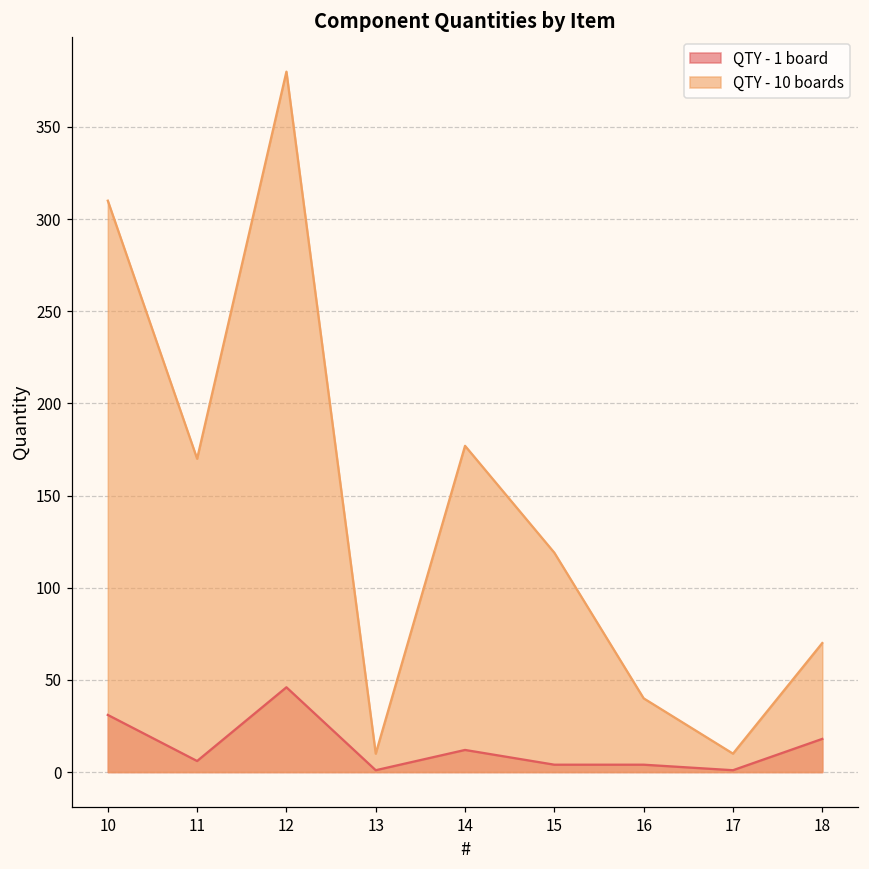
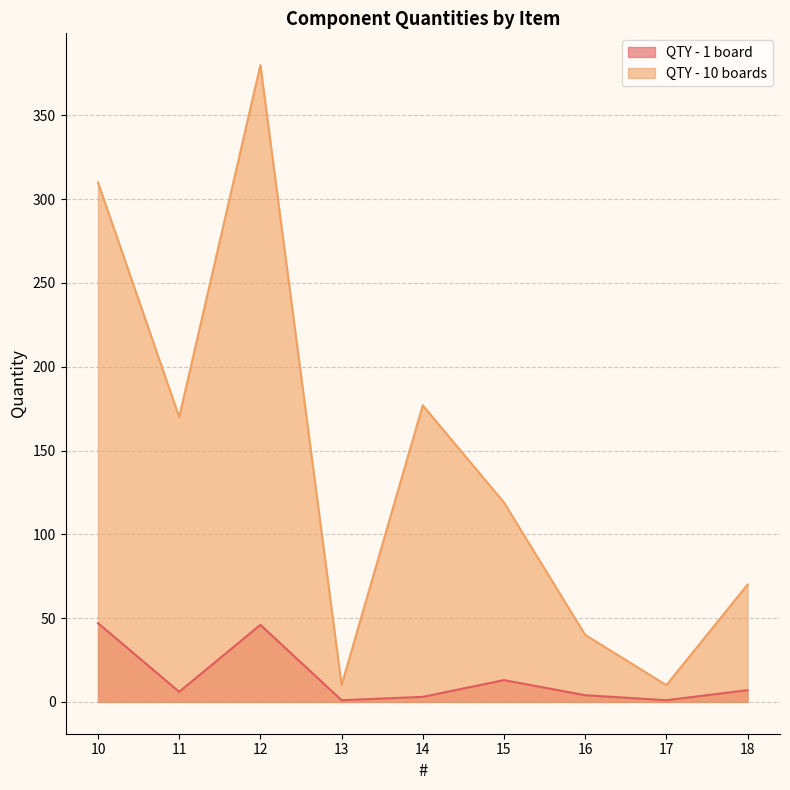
  {
    "QTY - 1 board": {
-     "10": 31,
+     "10": 47,
      "11": 6,
      "12": 46,
      "13": 1,
-     "14": 12,
-     "15": 4,
+     "14": 3,
+     "15": 13,
      "16": 4,
      "17": 1,
-     "18": 18
+     "18": 7
    },
    "QTY - 10 boards": {
      "10": 310,
      "11": 170,
      "12": 380,
      "13": 10,
      "14": 177,
      "15": 119,
      "16": 40,
      "17": 10,
      "18": 70
    }
  }
